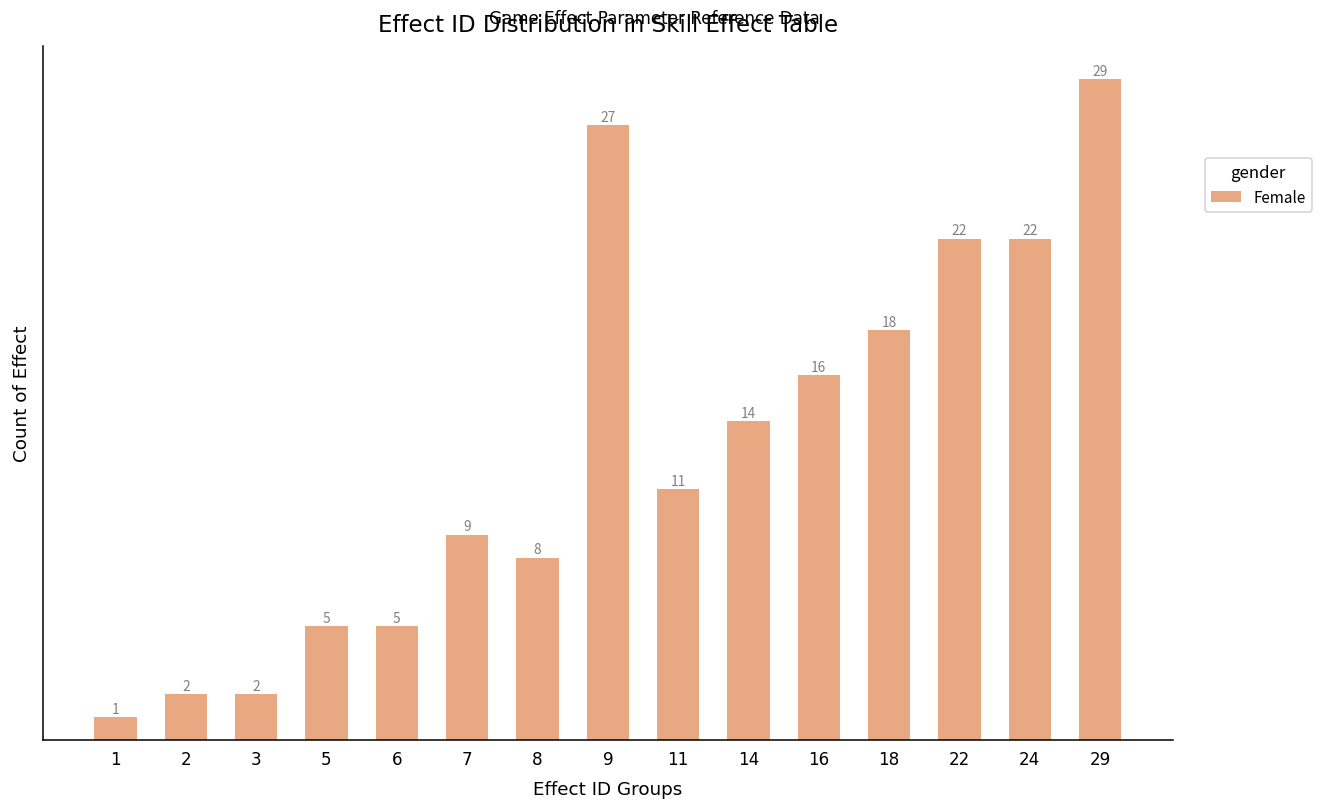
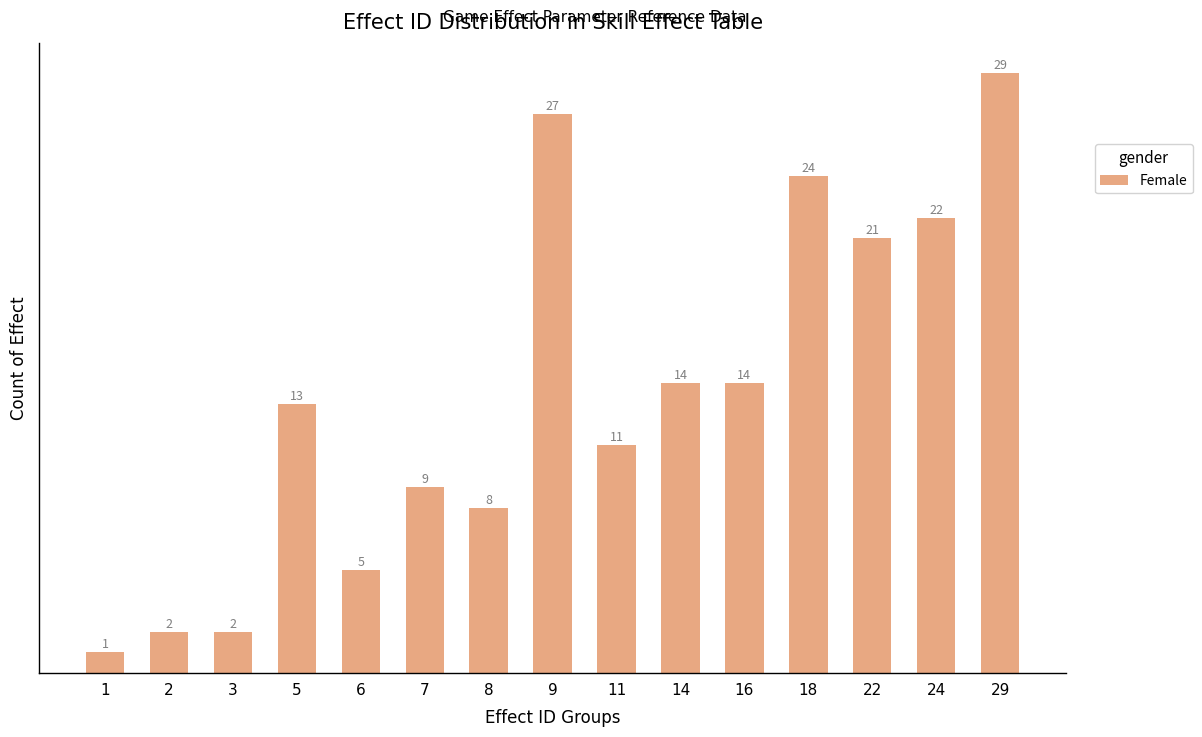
  {
    "1": 1,
    "2": 2,
    "3": 2,
-   "5": 5,
+   "5": 13,
    "6": 5,
    "7": 9,
    "8": 8,
    "9": 27,
    "11": 11,
    "14": 14,
-   "16": 16,
-   "18": 18,
-   "22": 22,
+   "16": 14,
+   "18": 24,
+   "22": 21,
    "24": 22,
    "29": 29
  }
